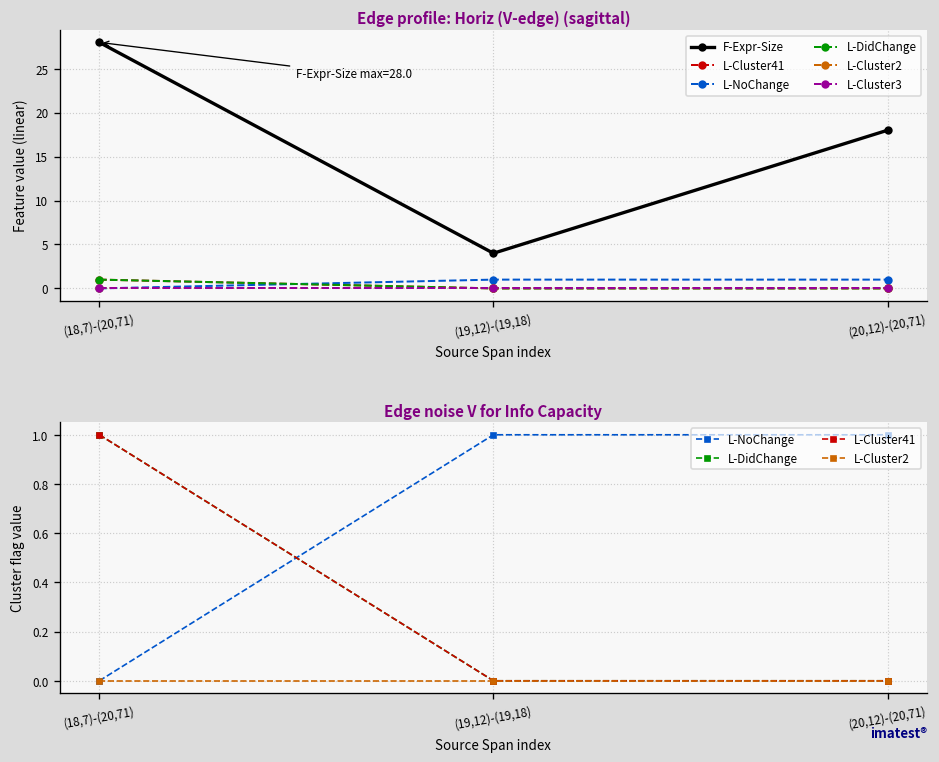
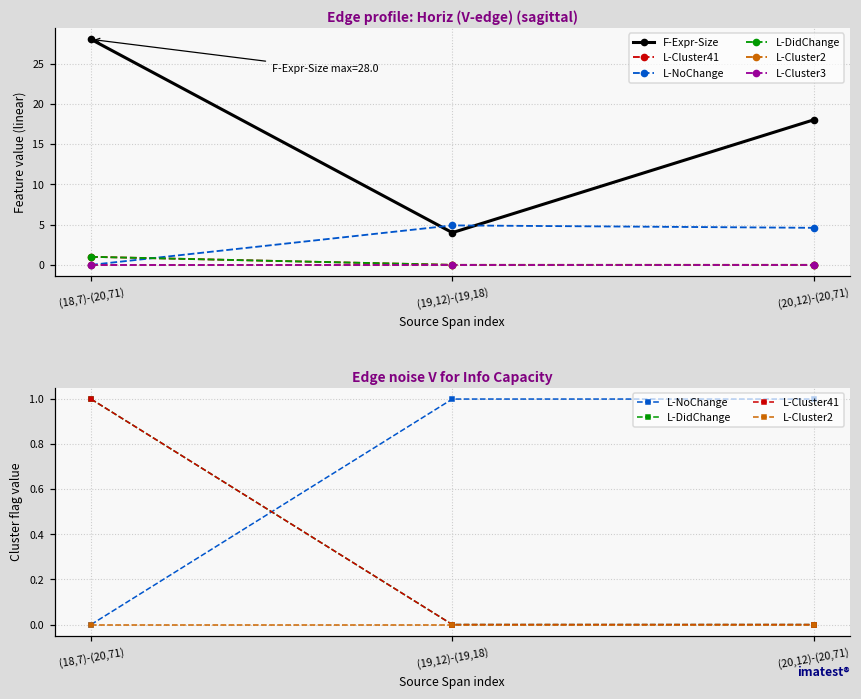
  {
    "Edge profile: Horiz (V-edge) (sagittal)": {
      "F-Expr-Size": {
        "(18,7)-(20,71)": 28.0
      },
      "L-DidChange": {
        "(18,7)-(20,71)": 1
      },
      "L-NoChange": {
-       "(19,12)-(19,18)": 1,
-       "(20,12)-(20,71)": 1
+       "(19,12)-(19,18)": 5,
+       "(20,12)-(20,71)": 5
      }
    },
    "Edge noise V for Info Capacity": {
      "L-NoChange": {
        "(19,12)-(19,18)": 1.00
      },
      "L-Cluster41": {
        "(18,7)-(20,71)": 1.00
      }
    }
  }
